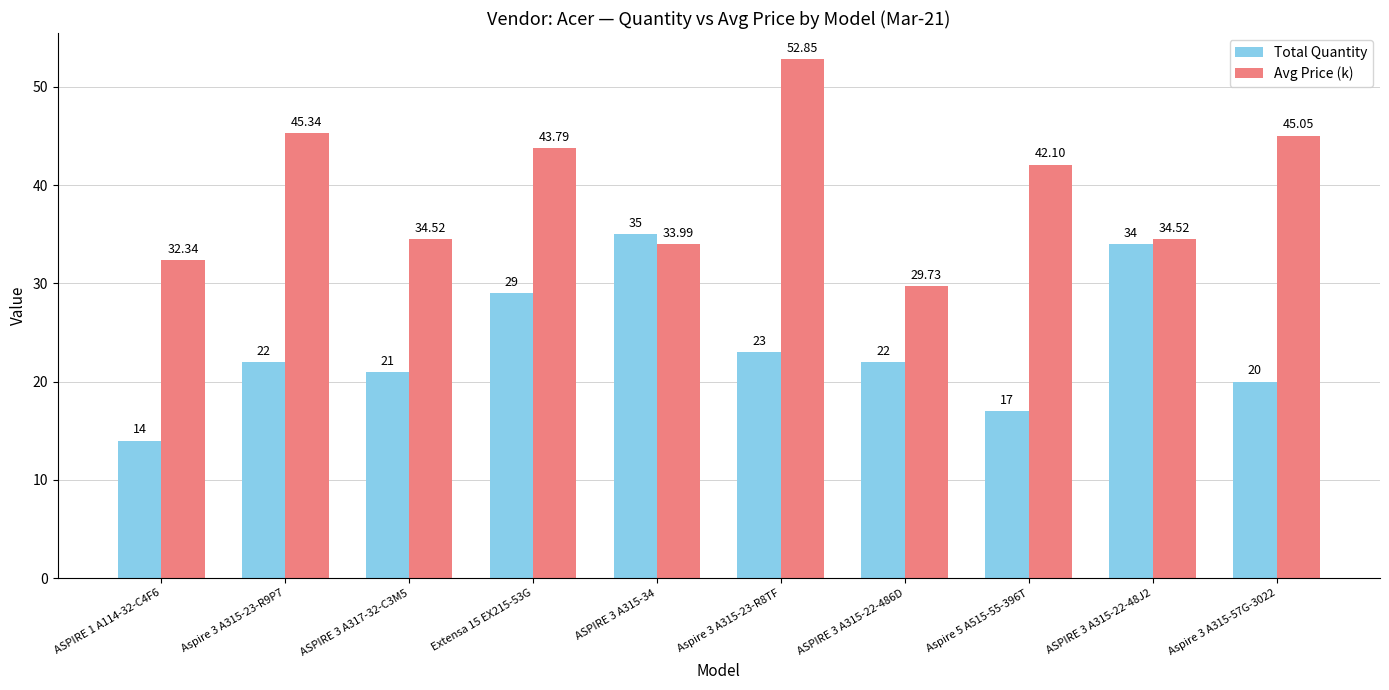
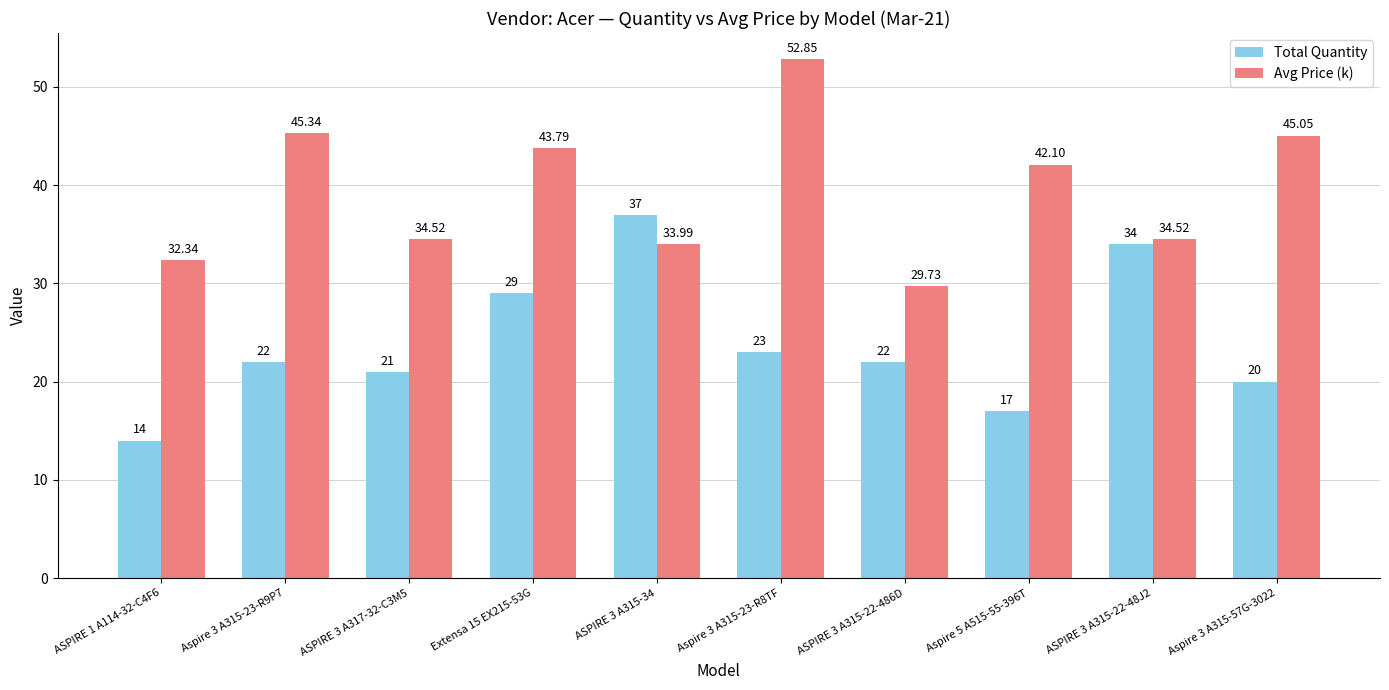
  {
    "Total Quantity": {
      "ASPIRE 1 A114-32-C4F6": 14,
      "Aspire 3 A315-23-R9P7": 22,
      "ASPIRE 3 A317-32-C3M5": 21,
      "Extensa 15 EX215-53G": 29,
-     "ASPIRE 3 A315-34": 35,
+     "ASPIRE 3 A315-34": 37,
      "Aspire 3 A315-23-R8TF": 23,
      "ASPIRE 3 A315-22-486D": 22,
      "Aspire 5 A515-55-396T": 17,
      "ASPIRE 3 A315-22-48J2": 34,
      "Aspire 3 A315-57G-3022": 20
    },
    "Avg Price (k)": {
      "ASPIRE 1 A114-32-C4F6": 32.34,
      "Aspire 3 A315-23-R9P7": 45.34,
      "ASPIRE 3 A317-32-C3M5": 34.52,
      "Extensa 15 EX215-53G": 43.79,
      "ASPIRE 3 A315-34": 33.99,
      "Aspire 3 A315-23-R8TF": 52.85,
      "ASPIRE 3 A315-22-486D": 29.73,
      "Aspire 5 A515-55-396T": 42.10,
      "ASPIRE 3 A315-22-48J2": 34.52,
      "Aspire 3 A315-57G-3022": 45.05
    }
  }
